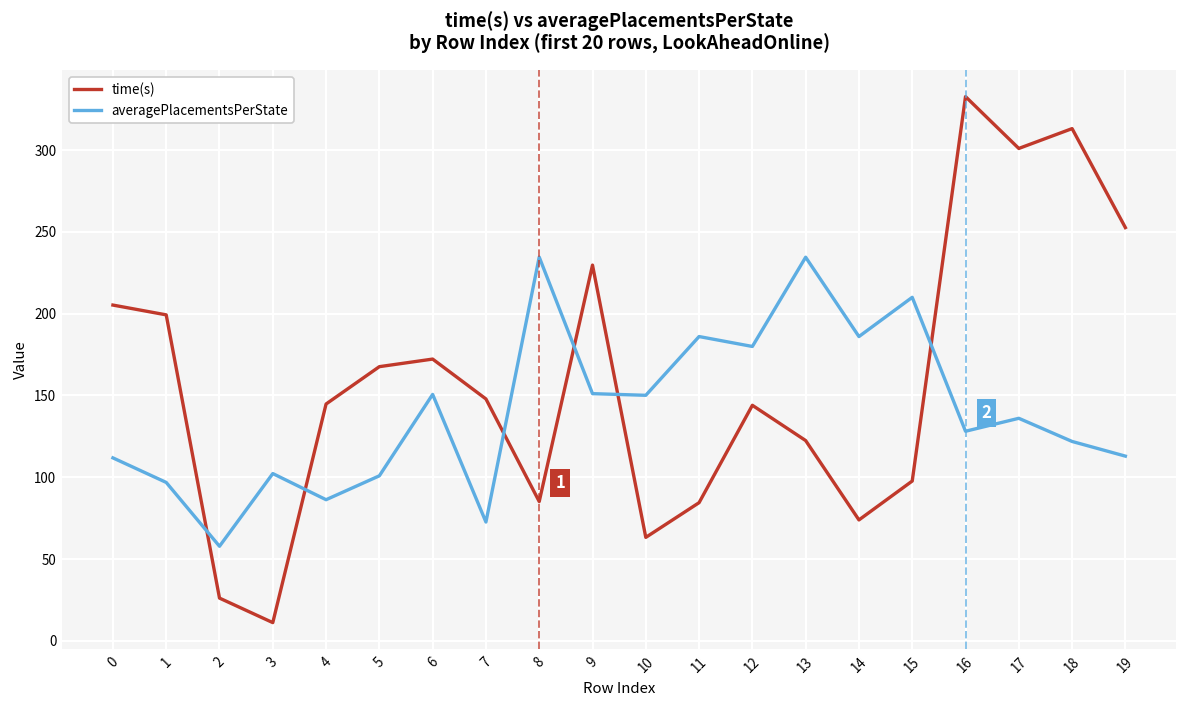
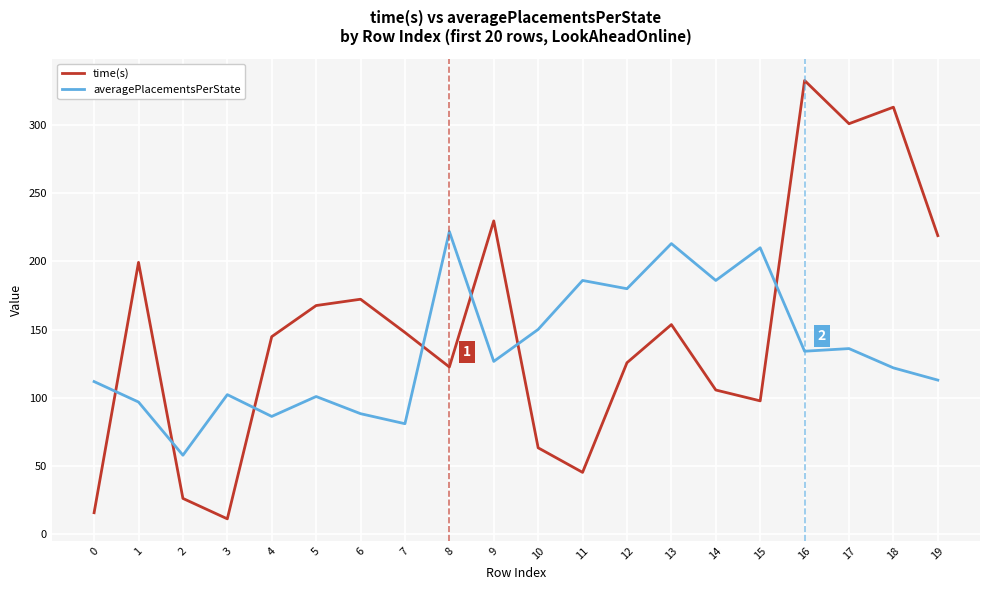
  {
    "time(s)": {
-     "0": 205,
+     "0": 16,
      "1": 199,
      "2": 26,
      "3": 11,
      "4": 145,
      "5": 168,
      "6": 172,
      "7": 148,
-     "8": 85,
+     "8": 123,
      "9": 230,
      "10": 63,
-     "11": 84,
-     "12": 144,
-     "13": 122,
-     "14": 74,
+     "11": 45,
+     "12": 126,
+     "13": 154,
+     "14": 106,
      "15": 98,
      "16": 333,
      "17": 301,
      "18": 313,
-     "19": 253
+     "19": 219
    },
    "averagePlacementsPerState": {
      "0": 112,
      "1": 97,
      "2": 58,
      "3": 102,
      "4": 86,
      "5": 101,
-     "6": 151,
-     "7": 73,
-     "8": 235,
-     "9": 151,
+     "6": 88,
+     "7": 81,
+     "8": 222,
+     "9": 127,
      "10": 150,
      "11": 186,
      "12": 180,
-     "13": 235,
+     "13": 213,
      "14": 186,
      "15": 210,
-     "16": 128,
+     "16": 134,
      "17": 136,
      "18": 122,
      "19": 113
    }
  }
